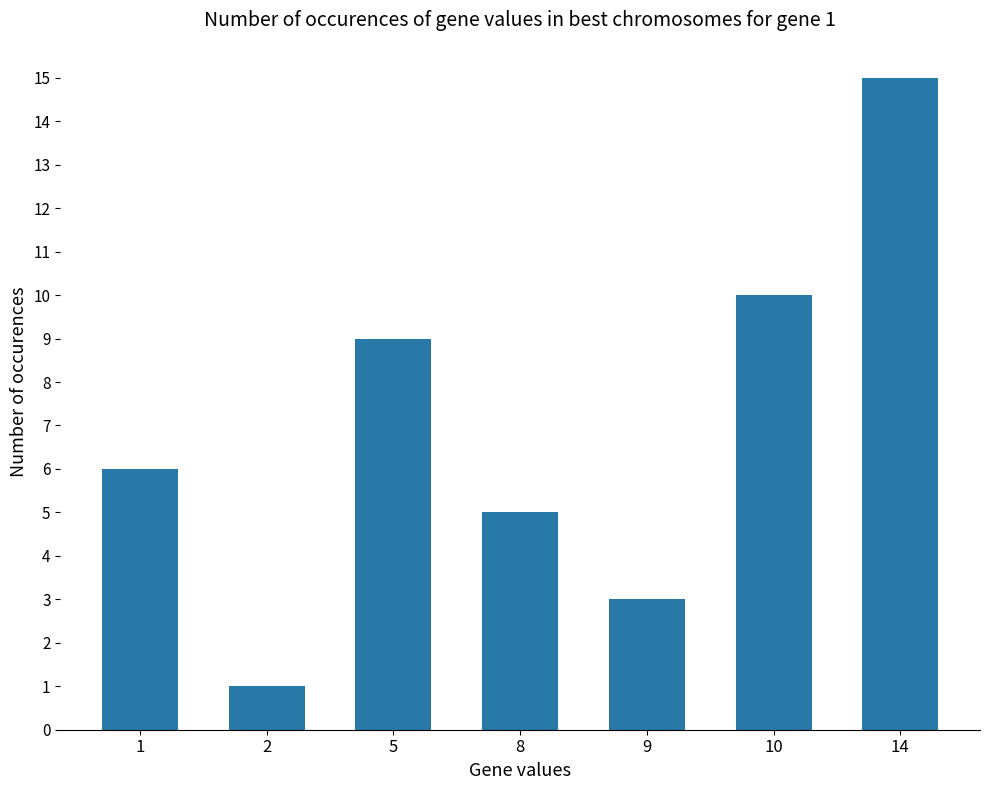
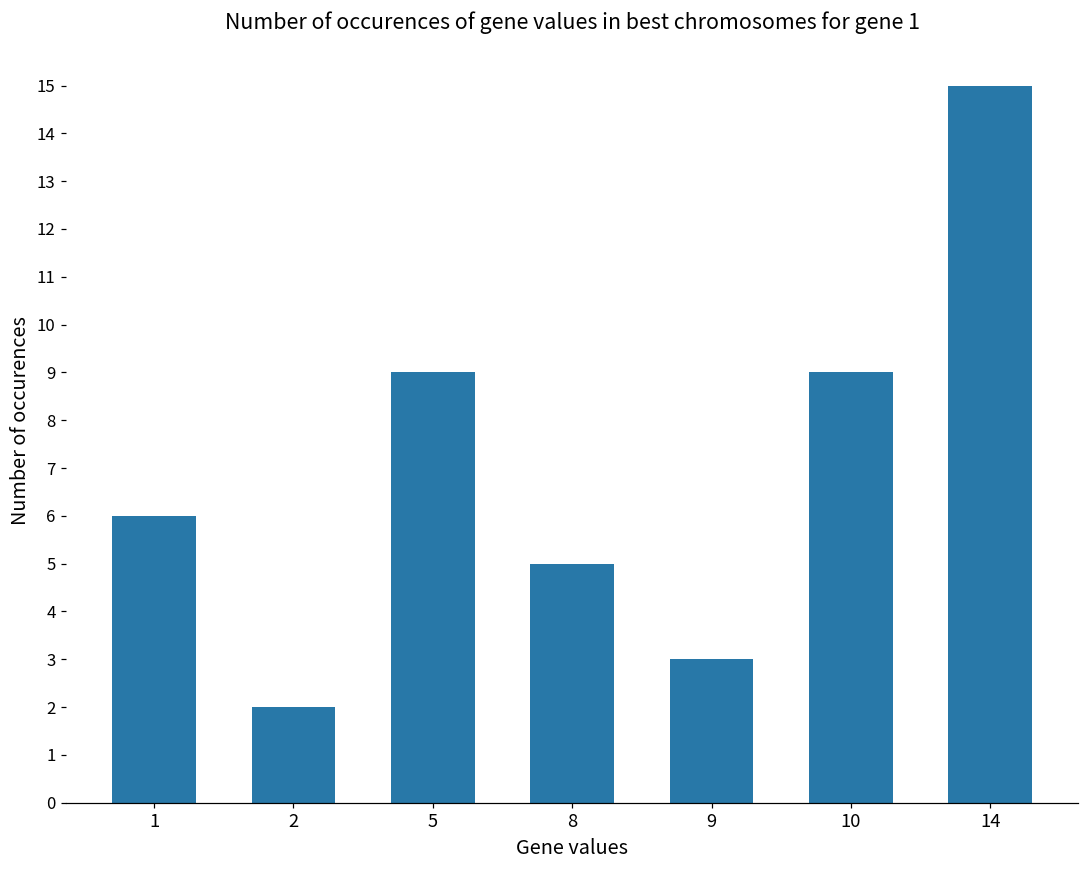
  {
    "1": 6,
-   "2": 1,
+   "2": 2,
    "5": 9,
    "8": 5,
    "9": 3,
-   "10": 10,
+   "10": 9,
    "14": 15
  }
